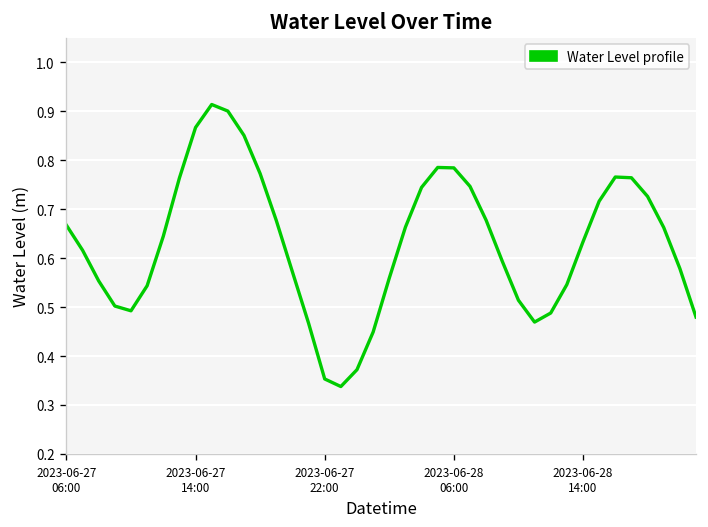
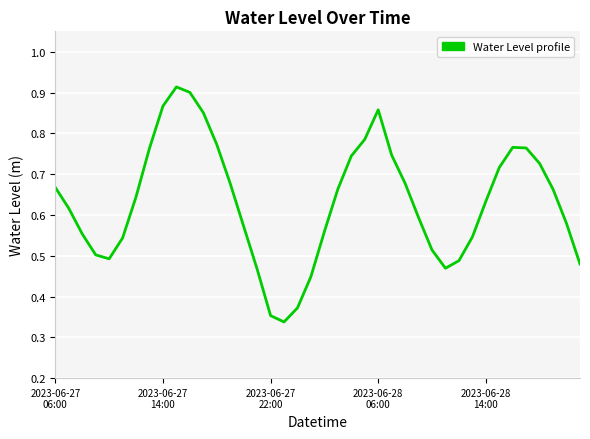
  {
    "2023-06-27 06:00": 0.67,
    "2023-06-27 14:00": 0.87,
    "2023-06-27 22:00": 0.35,
-   "2023-06-28 06:00": 0.78,
+   "2023-06-28 06:00": 0.86,
    "2023-06-28 14:00": 0.63
  }
